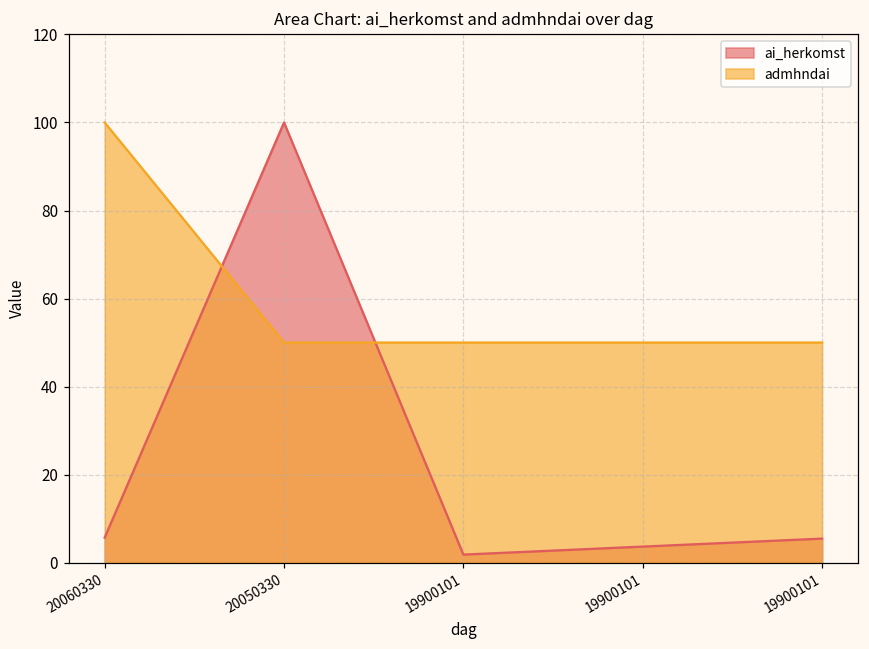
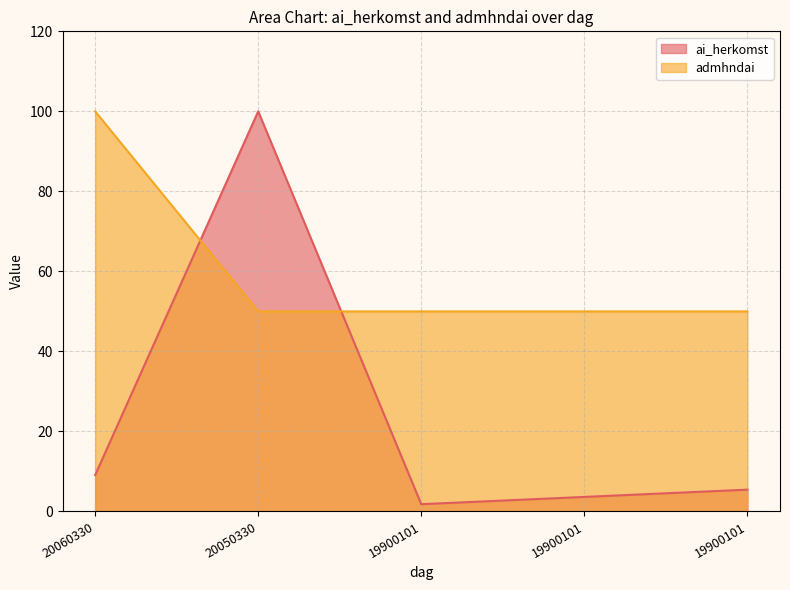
  {
    "ai_herkomst": {
-     "20060330": 6,
+     "20060330": 9,
      "20050330": 100
    },
    "admhndai": {
      "20060330": 100,
      "20050330": 50
    }
  }
